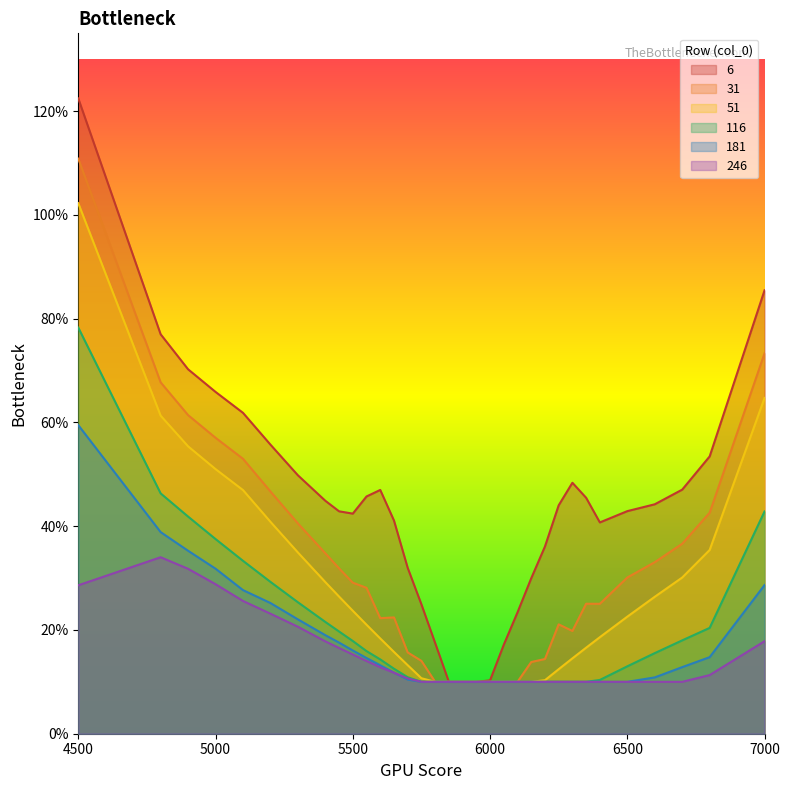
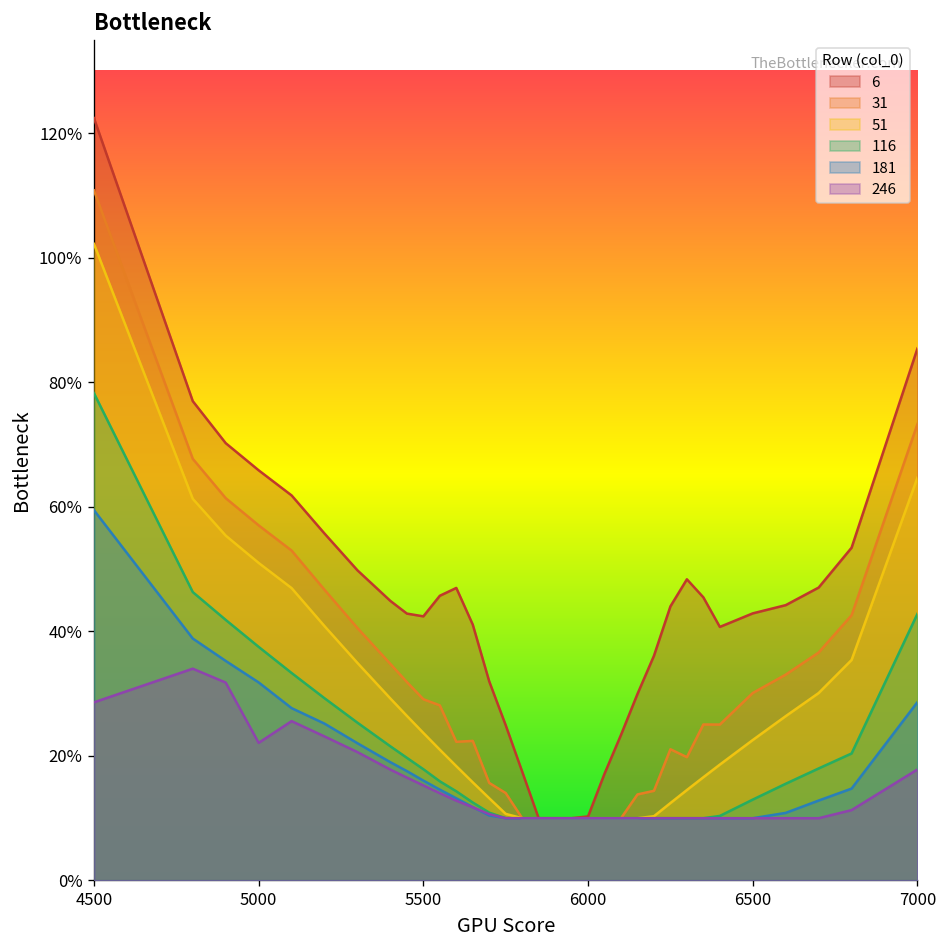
  {
    "246": {
      "4500": "29%",
-     "5000": "29%",
+     "5000": "22%",
      "5500": "15%",
      "7000": "18%"
    }
  }
